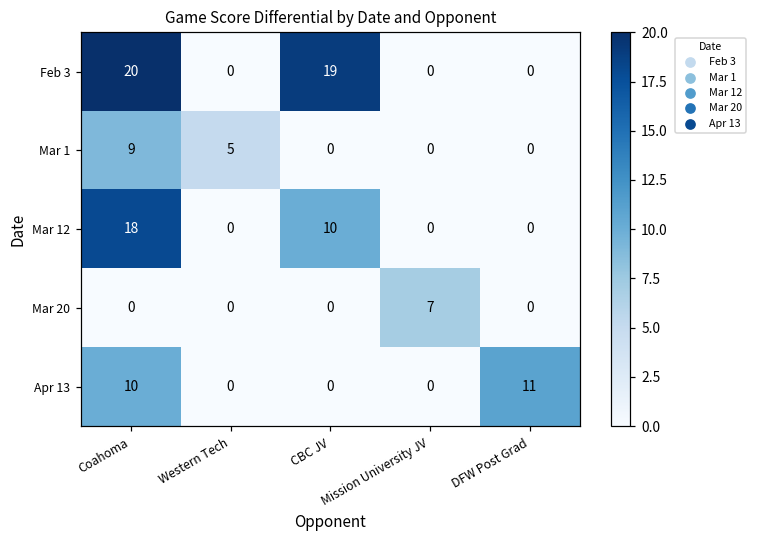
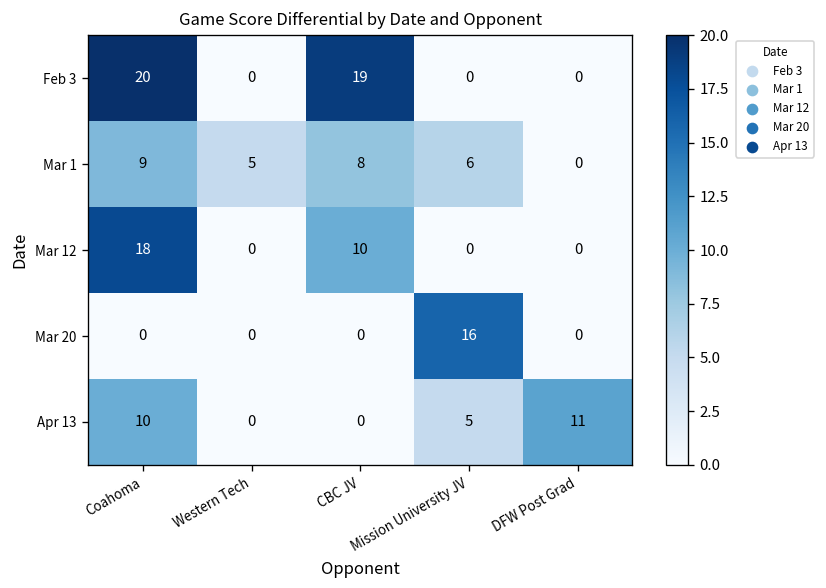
  {
    "Feb 3": {
      "Coahoma": 20,
      "Western Tech": 0,
      "CBC JV": 19,
      "Mission University JV": 0,
      "DFW Post Grad": 0
    },
    "Mar 1": {
      "Coahoma": 9,
      "Western Tech": 5,
-     "CBC JV": 0,
-     "Mission University JV": 0,
+     "CBC JV": 8,
+     "Mission University JV": 6,
      "DFW Post Grad": 0
    },
    "Mar 12": {
      "Coahoma": 18,
      "Western Tech": 0,
      "CBC JV": 10,
      "Mission University JV": 0,
      "DFW Post Grad": 0
    },
    "Mar 20": {
      "Coahoma": 0,
      "Western Tech": 0,
      "CBC JV": 0,
-     "Mission University JV": 7,
+     "Mission University JV": 16,
      "DFW Post Grad": 0
    },
    "Apr 13": {
      "Coahoma": 10,
      "Western Tech": 0,
      "CBC JV": 0,
-     "Mission University JV": 0,
+     "Mission University JV": 5,
      "DFW Post Grad": 11
    }
  }
